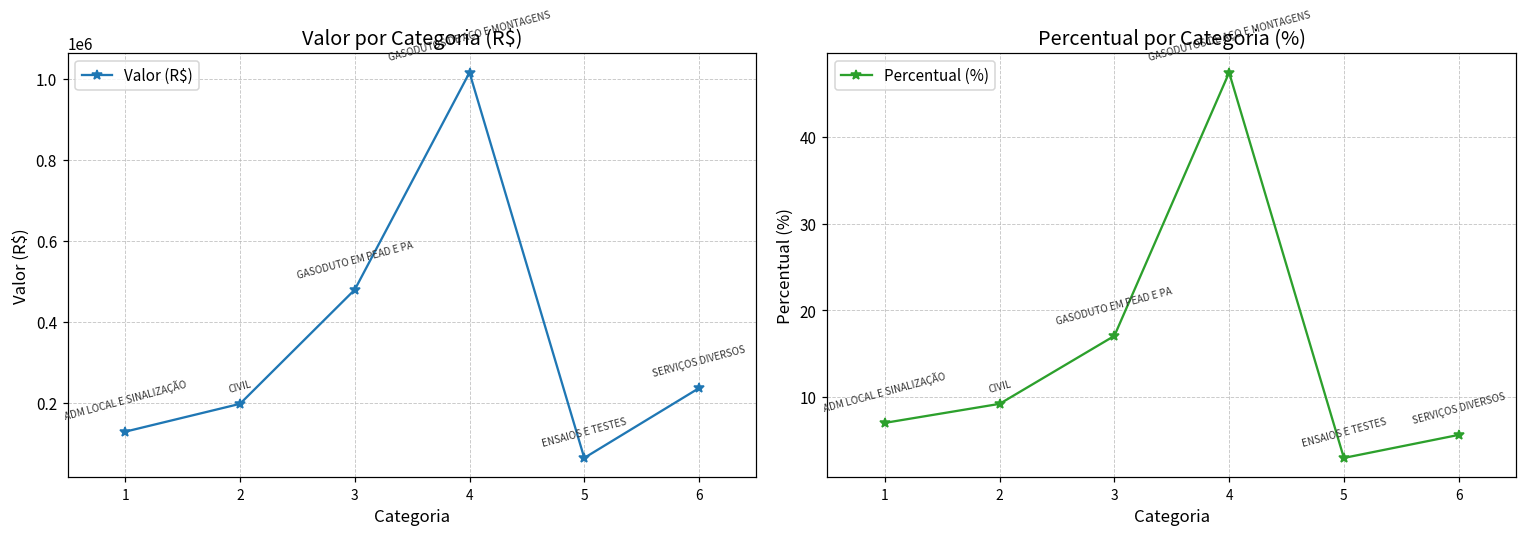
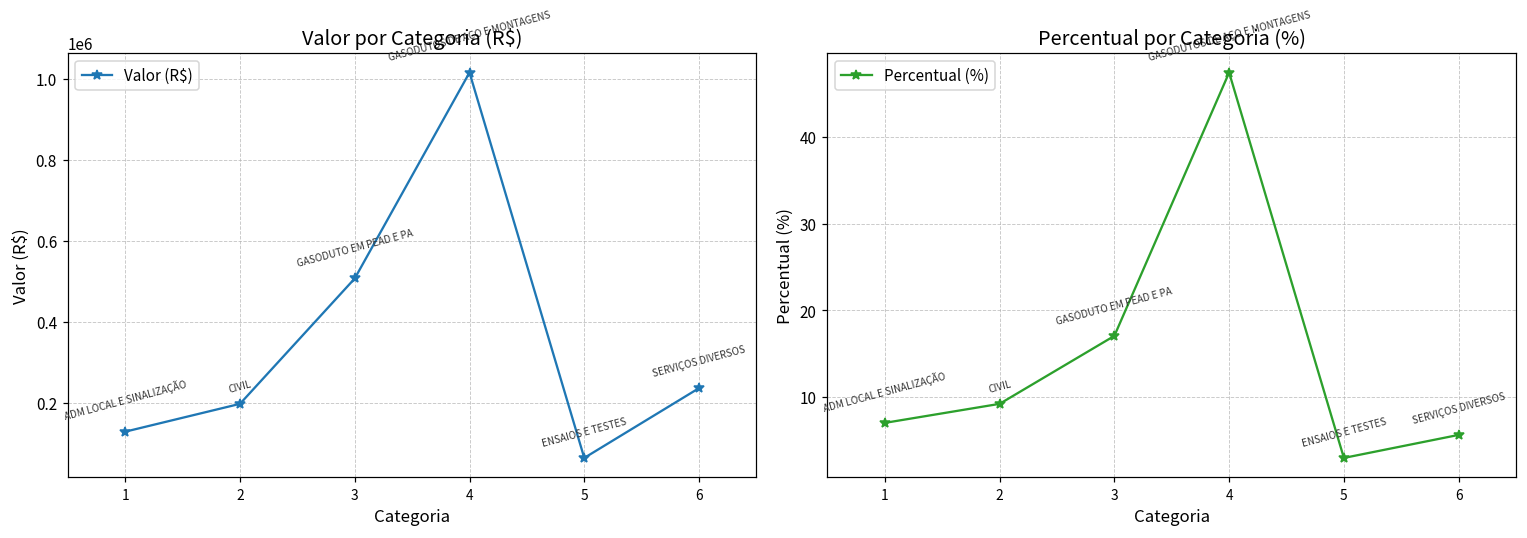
  {
    "Valor por Categoria (R$)": {
      "1": 130000,
      "2": 200000,
-     "3": 480000,
+     "3": 510000,
      "4": 1010000,
      "5": 60000,
      "6": 240000
    },
    "Percentual por Categoria (%)": {
      "1": 7,
      "2": 9,
      "3": 17,
      "4": 47,
      "5": 3,
      "6": 6
    }
  }
